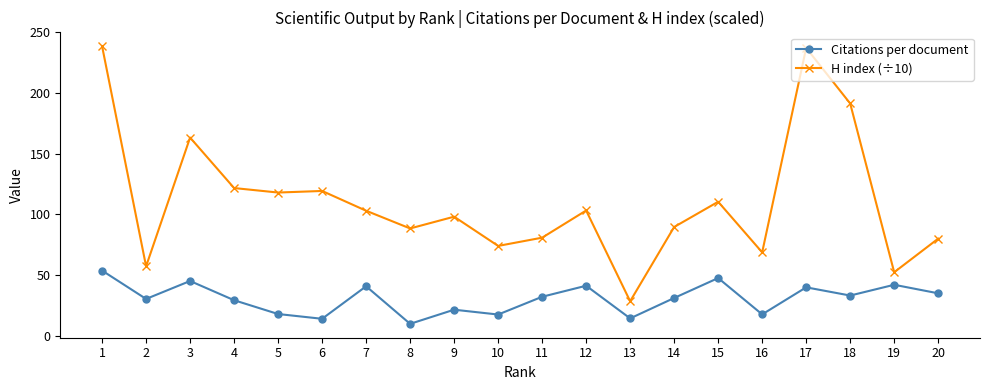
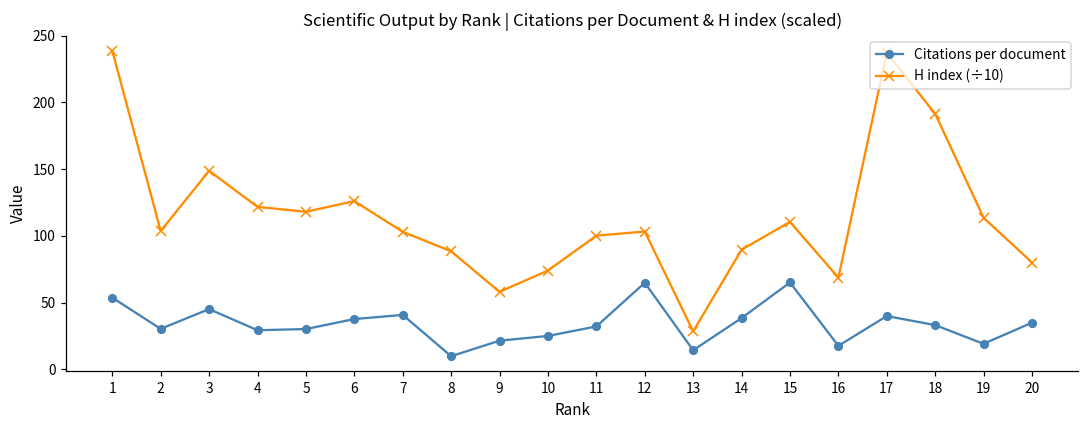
  {
    "Citations per document": {
      "1": 54,
      "2": 30,
      "3": 45,
      "4": 29,
-     "5": 18,
-     "6": 14,
+     "5": 30,
+     "6": 38,
      "7": 41,
      "8": 10,
      "9": 21,
-     "10": 17,
+     "10": 25,
      "11": 32,
-     "12": 41,
+     "12": 65,
      "13": 14,
-     "14": 31,
-     "15": 48,
+     "14": 38,
+     "15": 65,
      "16": 18,
      "17": 40,
      "18": 33,
-     "19": 42,
+     "19": 19,
      "20": 35
    },
    "H index (÷10)": {
      "1": 239,
-     "2": 57,
-     "3": 163,
+     "2": 104,
+     "3": 149,
      "4": 122,
      "5": 118,
-     "6": 119,
+     "6": 126,
      "7": 103,
      "8": 88,
-     "9": 98,
+     "9": 58,
      "10": 74,
-     "11": 81,
+     "11": 100,
      "12": 103,
      "13": 28,
      "14": 90,
      "15": 110,
      "16": 69,
      "18": 191,
-     "19": 52,
+     "19": 114,
      "20": 80
    }
  }
